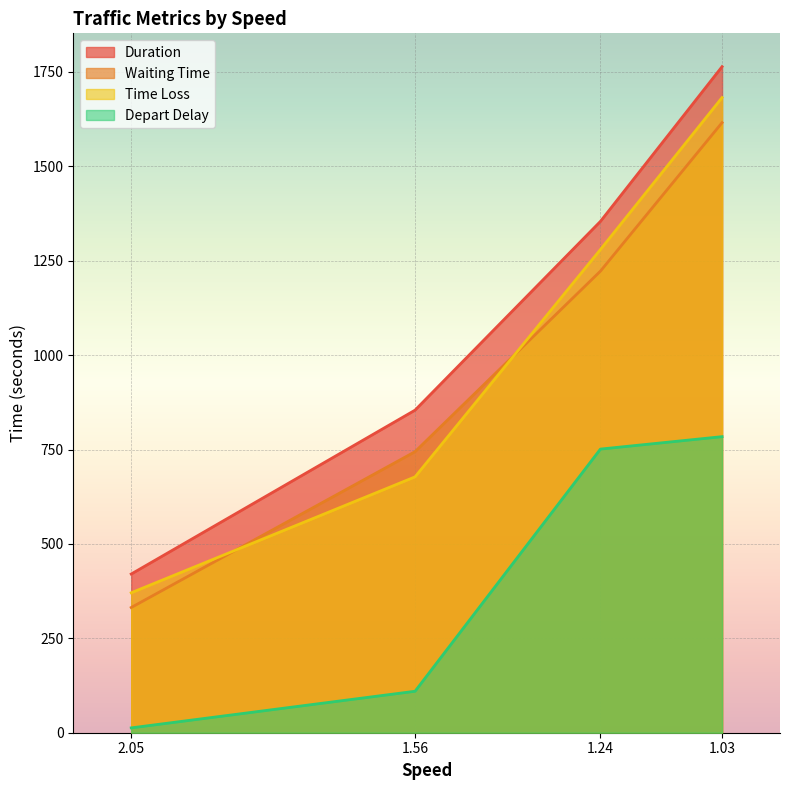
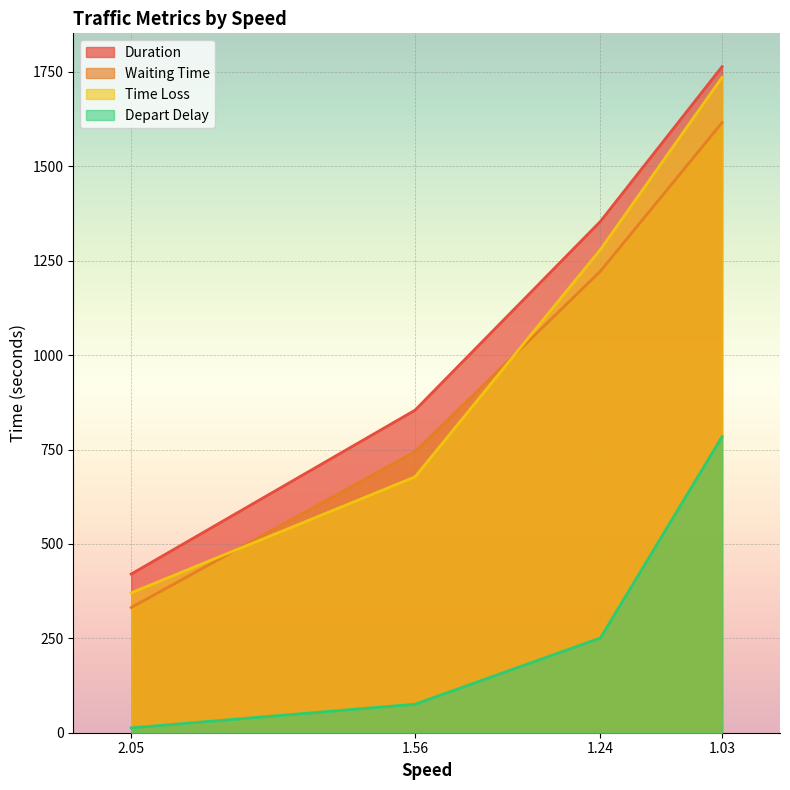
  {
    "Time Loss": {
      "2.05": 370,
      "1.56": 680,
      "1.24": 1280,
-     "1.03": 1680
+     "1.03": 1740
    },
    "Depart Delay": {
      "2.05": 10,
-     "1.56": 110,
-     "1.24": 750,
+     "1.56": 80,
+     "1.24": 250,
      "1.03": 780
    }
  }
